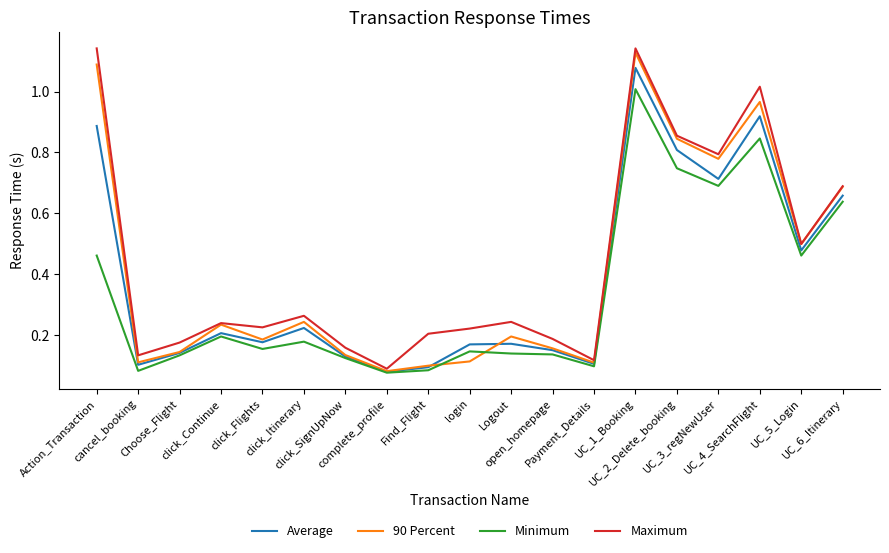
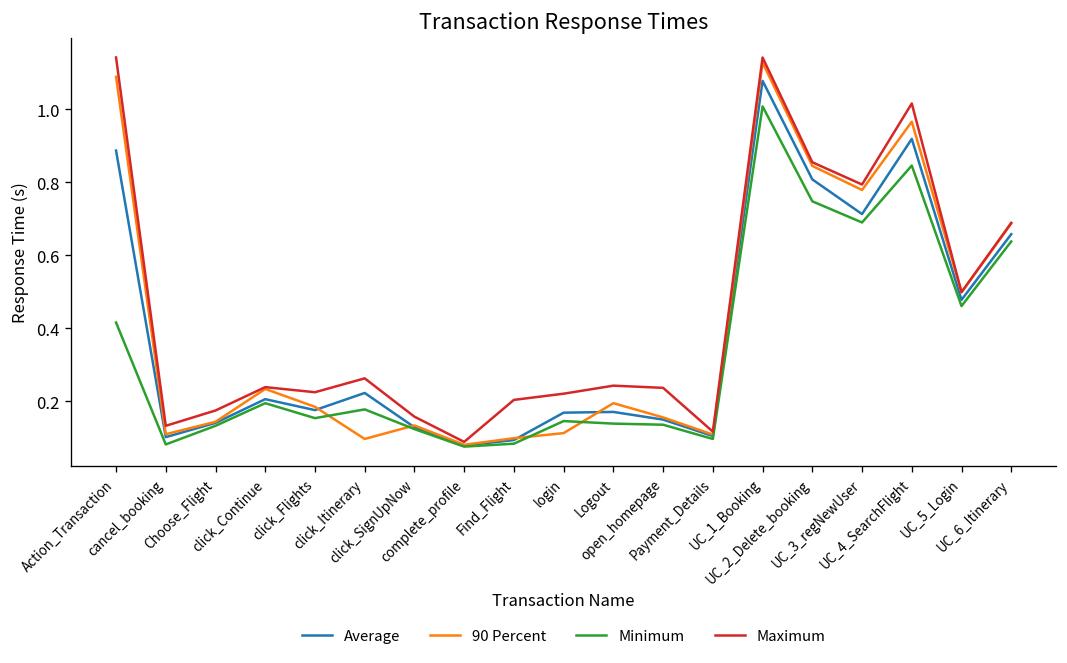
  {
    "Average": {
      "Action_Transaction": 0.89,
      "click_Continue": 0.21,
      "click_Flights": 0.18,
      "click_Itinerary": 0.22,
      "login": 0.17,
      "Logout": 0.17,
      "UC_1_Booking": 1.08,
      "UC_2_Delete_booking": 0.81,
      "UC_3_regNewUser": 0.71,
      "UC_4_SearchFlight": 0.92,
      "UC_5_Login": 0.48,
      "UC_6_Itinerary": 0.66
    },
    "90 Percent": {
      "Action_Transaction": 1.09,
      "click_Flights": 0.19,
-     "click_Itinerary": 0.24,
+     "click_Itinerary": 0.10,
      "login": 0.11,
      "Logout": 0.20,
      "UC_1_Booking": 1.13,
      "UC_2_Delete_booking": 0.85,
      "UC_3_regNewUser": 0.78,
      "UC_4_SearchFlight": 0.97
    },
    "Minimum": {
-     "Action_Transaction": 0.46,
+     "Action_Transaction": 0.42,
      "cancel_booking": 0.08,
      "click_Continue": 0.20,
      "click_Flights": 0.15,
      "click_Itinerary": 0.18,
      "Find_Flight": 0.08,
      "login": 0.15,
      "Logout": 0.14,
      "open_homepage": 0.14,
      "UC_1_Booking": 1.01,
      "UC_2_Delete_booking": 0.75,
      "UC_3_regNewUser": 0.69,
      "UC_4_SearchFlight": 0.85,
      "UC_5_Login": 0.46,
      "UC_6_Itinerary": 0.64
    },
    "Maximum": {
      "Action_Transaction": 1.14,
      "cancel_booking": 0.13,
      "Choose_Flight": 0.18,
      "click_Flights": 0.23,
      "click_Itinerary": 0.26,
      "click_SignUpNow": 0.16,
      "Find_Flight": 0.20,
      "login": 0.22,
      "Logout": 0.24,
-     "open_homepage": 0.19,
+     "open_homepage": 0.24,
      "UC_1_Booking": 1.14,
      "UC_2_Delete_booking": 0.86,
      "UC_3_regNewUser": 0.79,
      "UC_4_SearchFlight": 1.02
    }
  }
